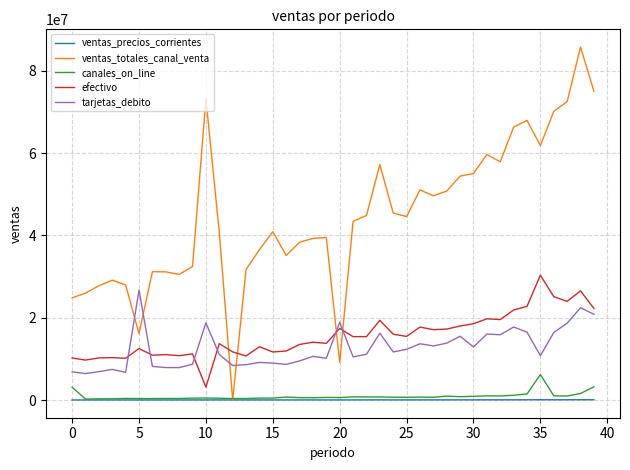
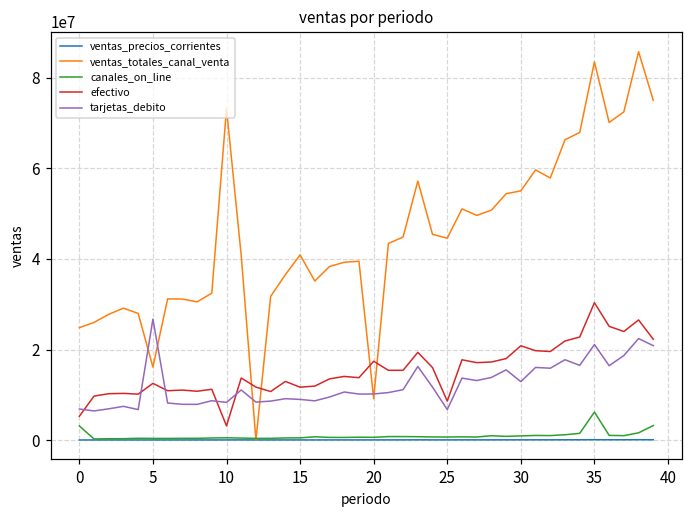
  {
    "ventas_precios_corrientes": {
      "0": 0,
      "25": 0,
      "30": 0,
      "35": 0
    },
    "ventas_totales_canal_venta": {
      "0": 25000000,
      "5": 16000000,
      "15": 41000000,
      "20": 9000000,
      "25": 45000000,
      "30": 55000000,
-     "35": 62000000
+     "35": 84000000
    },
    "canales_on_line": {
      "0": 3000000,
      "25": 1000000,
      "30": 1000000,
      "35": 6000000
    },
    "efectivo": {
-     "0": 10000000,
+     "0": 5000000,
      "5": 13000000,
      "10": 3000000,
      "15": 12000000,
      "20": 17000000,
-     "25": 15000000,
-     "30": 19000000,
+     "25": 9000000,
+     "30": 21000000,
      "35": 30000000
    },
    "tarjetas_debito": {
      "0": 7000000,
      "5": 27000000,
-     "10": 19000000,
+     "10": 8000000,
      "15": 9000000,
-     "20": 19000000,
-     "25": 12000000,
+     "20": 10000000,
+     "25": 7000000,
      "30": 13000000,
-     "35": 11000000
+     "35": 21000000
    }
  }
